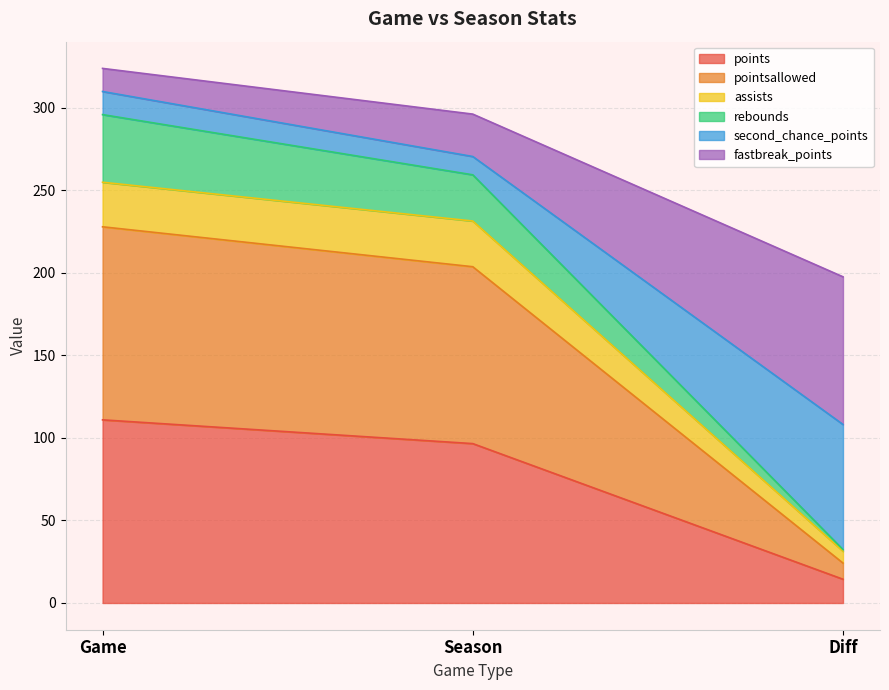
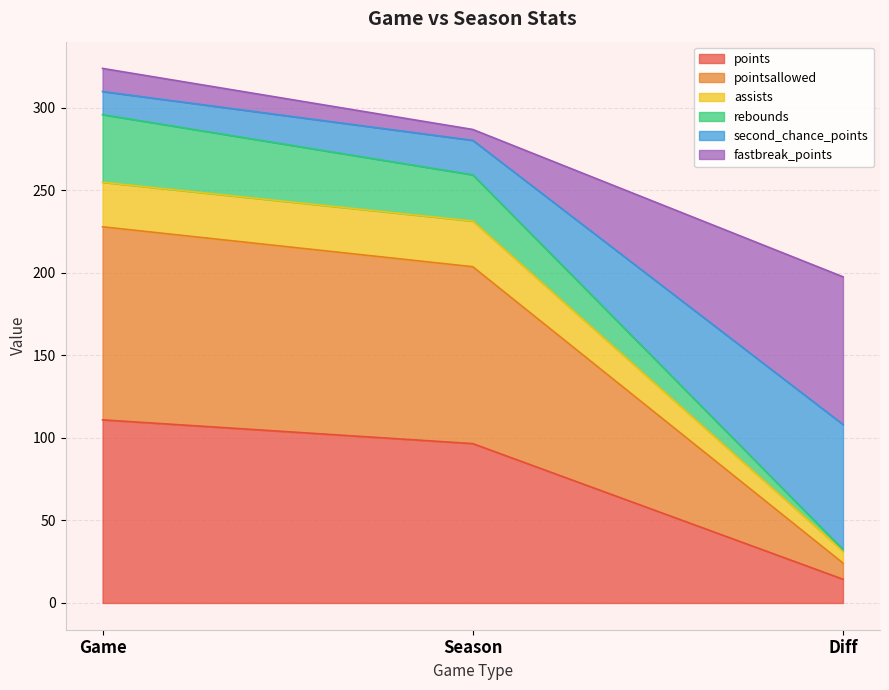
  {
    "assists": {
      "Game": 27,
      "Season": 28
    },
    "rebounds": {
      "Game": 41,
      "Season": 28
    },
    "second_chance_points": {
      "Game": 14,
-     "Season": 11,
+     "Season": 21,
      "Diff": 76
    },
    "fastbreak_points": {
      "Game": 14,
-     "Season": 26,
+     "Season": 7,
      "Diff": 89
    }
  }
